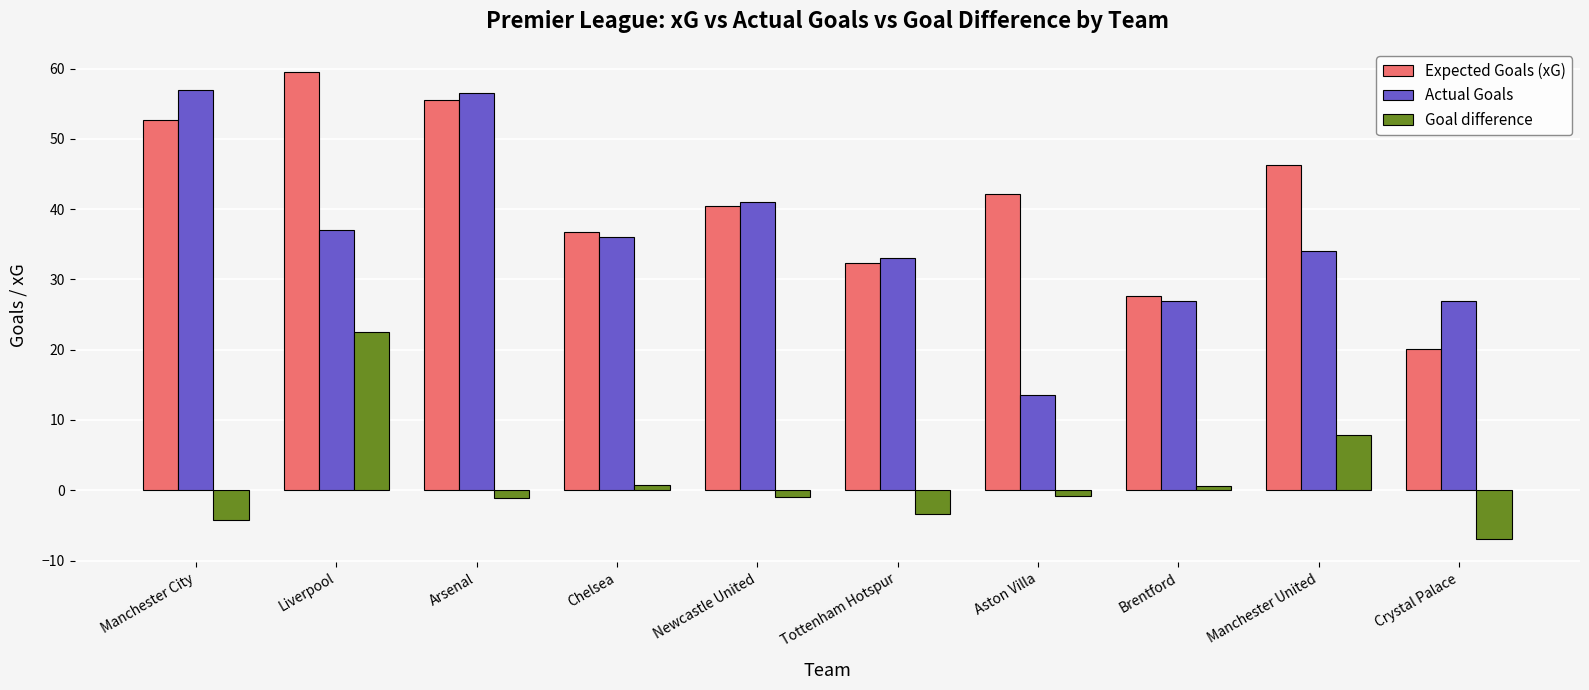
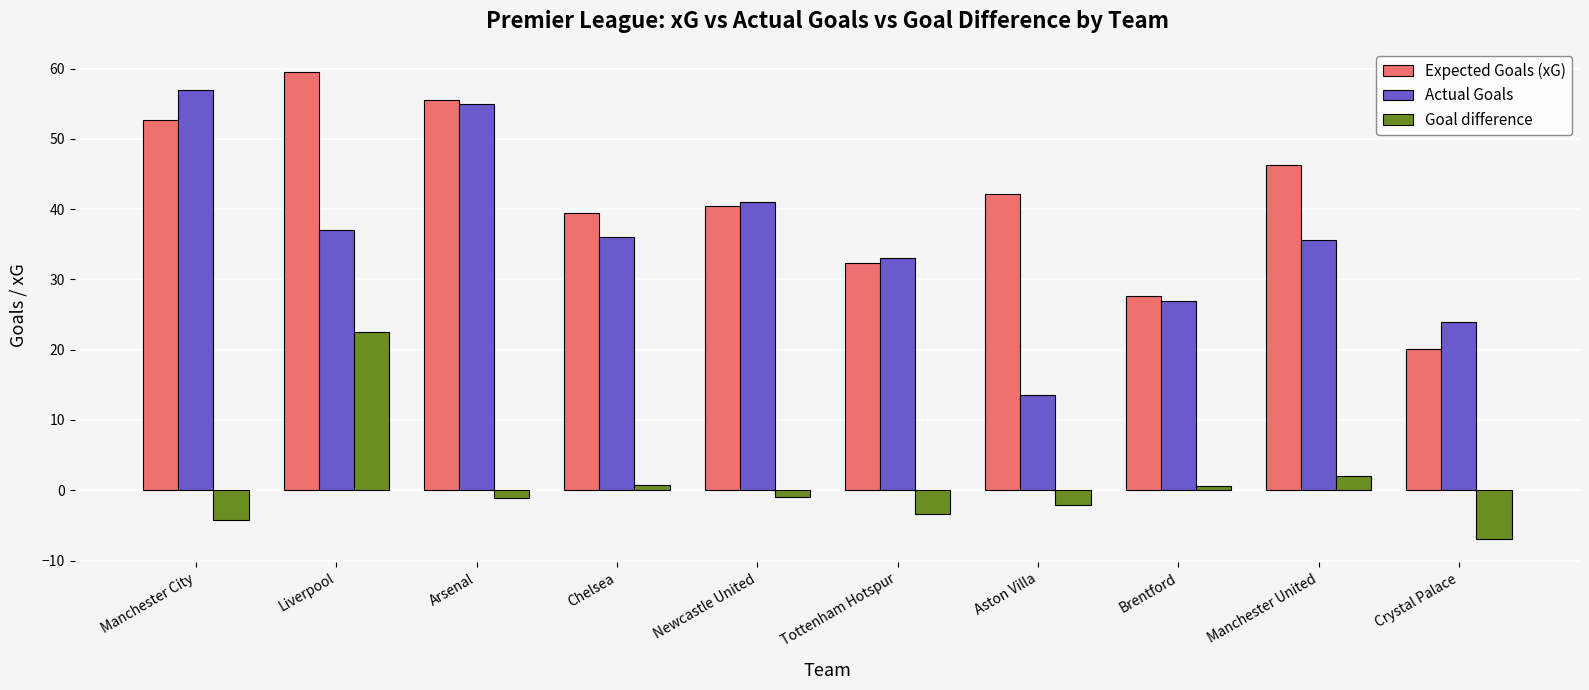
  {
    "Expected Goals (xG)": {
      "Manchester City": 53,
      "Liverpool": 60,
      "Arsenal": 56,
-     "Chelsea": 37,
+     "Chelsea": 40,
      "Newcastle United": 40,
      "Tottenham Hotspur": 32,
      "Aston Villa": 42,
      "Brentford": 28,
      "Manchester United": 46,
      "Crystal Palace": 20
    },
    "Actual Goals": {
      "Manchester City": 57,
      "Liverpool": 37,
-     "Arsenal": 57,
+     "Arsenal": 55,
      "Chelsea": 36,
      "Newcastle United": 41,
      "Tottenham Hotspur": 33,
      "Aston Villa": 14,
      "Brentford": 27,
-     "Manchester United": 34,
-     "Crystal Palace": 27
+     "Manchester United": 36,
+     "Crystal Palace": 24
    },
    "Goal difference": {
      "Manchester City": -4,
      "Liverpool": 23,
      "Arsenal": -1,
      "Chelsea": 1,
      "Newcastle United": -1,
      "Tottenham Hotspur": -3,
-     "Aston Villa": -1,
+     "Aston Villa": -2,
      "Brentford": 1,
-     "Manchester United": 8,
+     "Manchester United": 2,
      "Crystal Palace": -7
    }
  }
